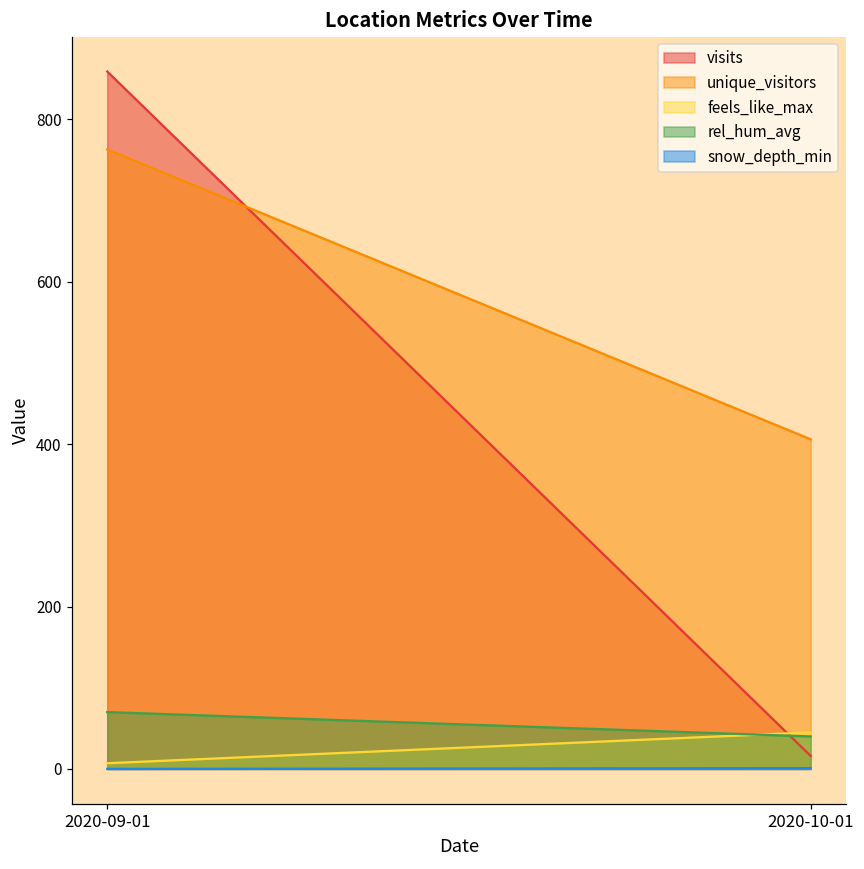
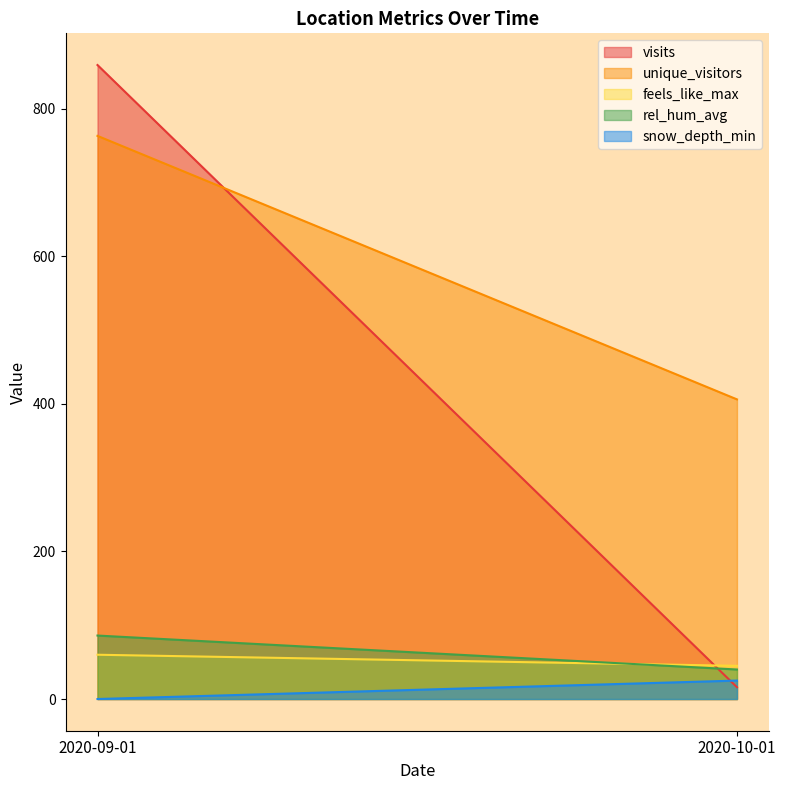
  {
    "visits": {
      "2020-09-01": 860,
      "2020-10-01": 20
    },
    "unique_visitors": {
      "2020-09-01": 760,
      "2020-10-01": 410
    },
    "feels_like_max": {
-     "2020-09-01": 10,
+     "2020-09-01": 60,
      "2020-10-01": 50
    },
    "rel_hum_avg": {
-     "2020-09-01": 70,
+     "2020-09-01": 90,
      "2020-10-01": 40
    },
    "snow_depth_min": {
      "2020-09-01": 0,
-     "2020-10-01": 0
+     "2020-10-01": 30
    }
  }
